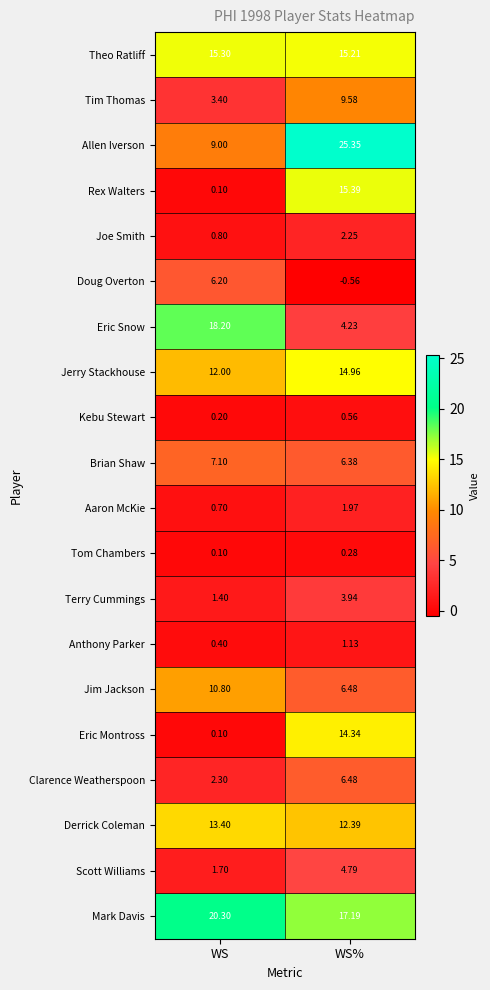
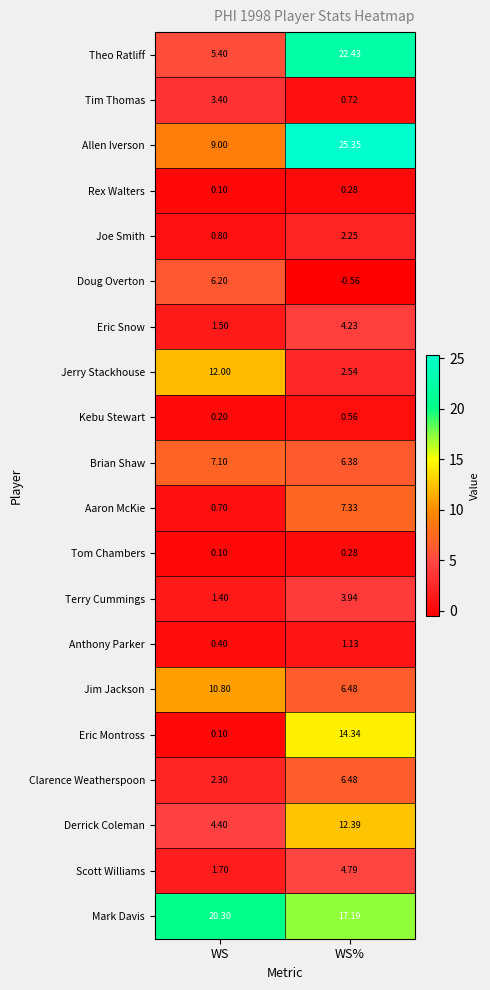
  {
    "Theo Ratliff": {
-     "WS": 15.30,
-     "WS%": 15.21
+     "WS": 5.40,
+     "WS%": 22.43
    },
    "Tim Thomas": {
      "WS": 3.40,
-     "WS%": 9.58
+     "WS%": 0.72
    },
    "Allen Iverson": {
      "WS": 9.00,
      "WS%": 25.35
    },
    "Rex Walters": {
      "WS": 0.10,
-     "WS%": 15.39
+     "WS%": 0.28
    },
    "Joe Smith": {
      "WS": 0.80,
      "WS%": 2.25
    },
    "Doug Overton": {
      "WS": 6.20,
      "WS%": -0.56
    },
    "Eric Snow": {
-     "WS": 18.20,
+     "WS": 1.50,
      "WS%": 4.23
    },
    "Jerry Stackhouse": {
      "WS": 12.00,
-     "WS%": 14.96
+     "WS%": 2.54
    },
    "Kebu Stewart": {
      "WS": 0.20,
      "WS%": 0.56
    },
    "Brian Shaw": {
      "WS": 7.10,
      "WS%": 6.38
    },
    "Aaron McKie": {
      "WS": 0.70,
-     "WS%": 1.97
+     "WS%": 7.33
    },
    "Tom Chambers": {
      "WS": 0.10,
      "WS%": 0.28
    },
    "Terry Cummings": {
      "WS": 1.40,
      "WS%": 3.94
    },
    "Anthony Parker": {
      "WS": 0.40,
      "WS%": 1.13
    },
    "Jim Jackson": {
      "WS": 10.80,
      "WS%": 6.48
    },
    "Eric Montross": {
      "WS": 0.10,
      "WS%": 14.34
    },
    "Clarence Weatherspoon": {
      "WS": 2.30,
      "WS%": 6.48
    },
    "Derrick Coleman": {
-     "WS": 13.40,
+     "WS": 4.40,
      "WS%": 12.39
    },
    "Scott Williams": {
      "WS": 1.70,
      "WS%": 4.79
    },
    "Mark Davis": {
      "WS": 20.30,
      "WS%": 17.19
    }
  }
